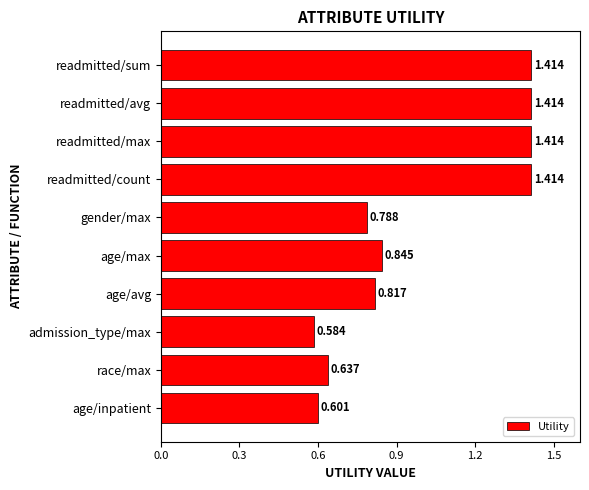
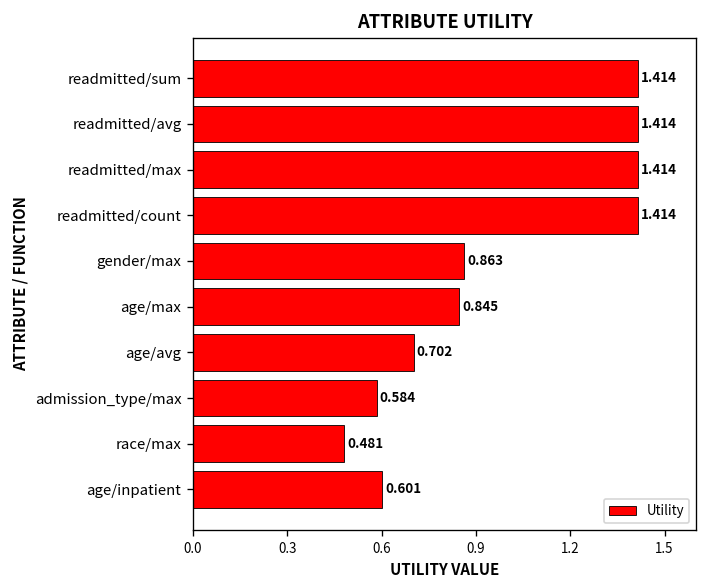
  {
    "readmitted/sum": 1.414,
    "readmitted/avg": 1.414,
    "readmitted/max": 1.414,
    "readmitted/count": 1.414,
-   "gender/max": 0.788,
+   "gender/max": 0.863,
    "age/max": 0.845,
-   "age/avg": 0.817,
+   "age/avg": 0.702,
    "admission_type/max": 0.584,
-   "race/max": 0.637,
+   "race/max": 0.481,
    "age/inpatient": 0.601
  }
